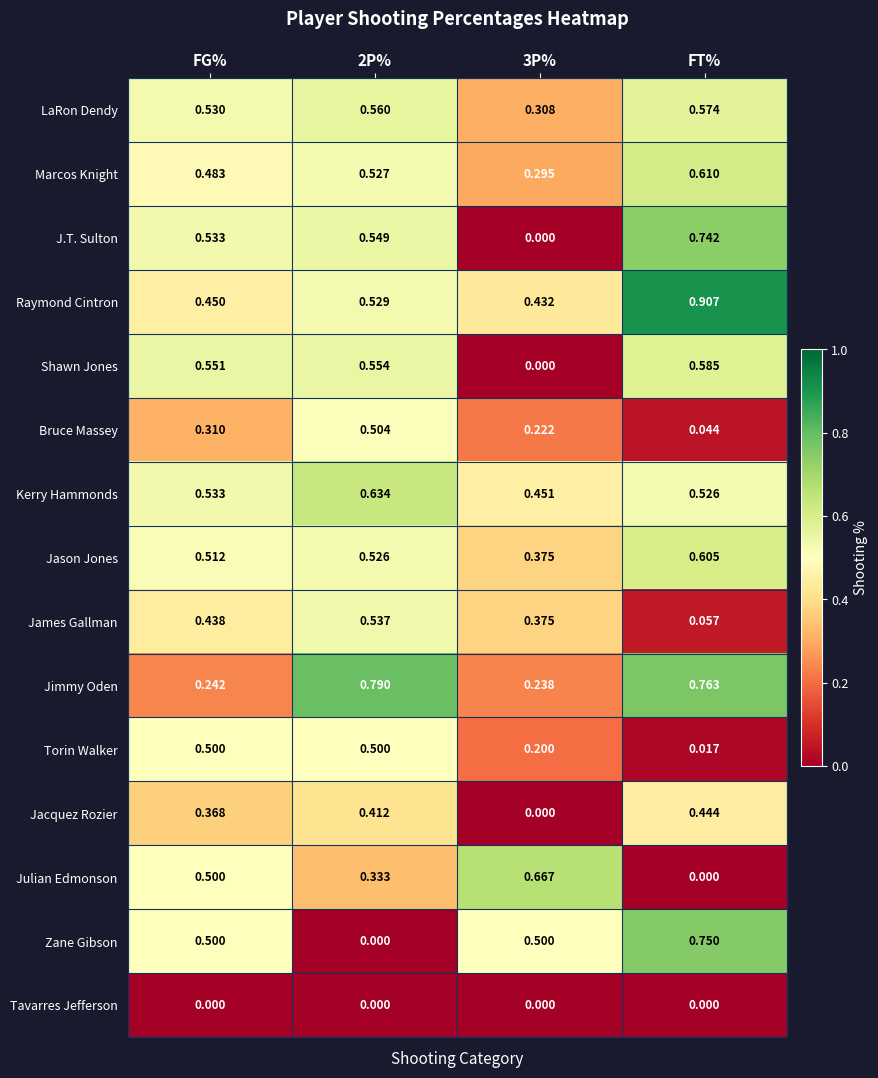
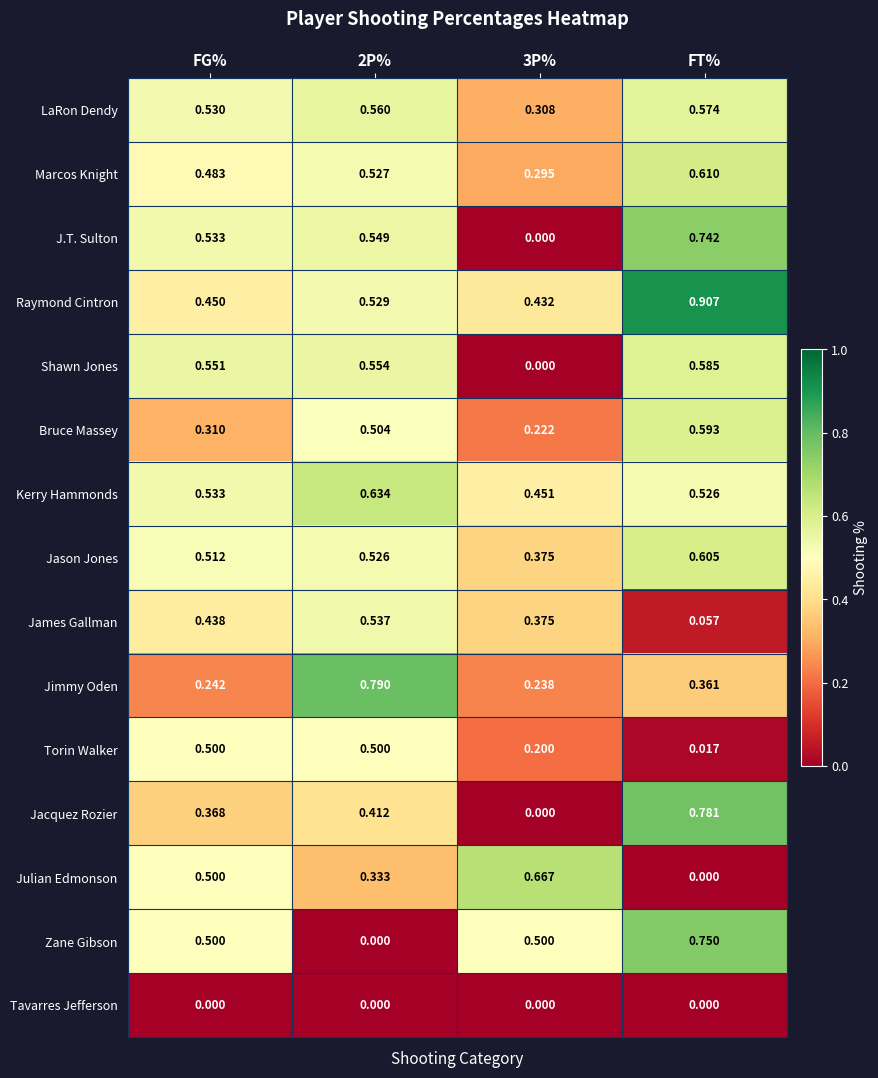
  {
    "LaRon Dendy": {
      "FG%": 0.530,
      "2P%": 0.560,
      "3P%": 0.308,
      "FT%": 0.574
    },
    "Marcos Knight": {
      "FG%": 0.483,
      "2P%": 0.527,
      "3P%": 0.295,
      "FT%": 0.610
    },
    "J.T. Sulton": {
      "FG%": 0.533,
      "2P%": 0.549,
      "3P%": 0.000,
      "FT%": 0.742
    },
    "Raymond Cintron": {
      "FG%": 0.450,
      "2P%": 0.529,
      "3P%": 0.432,
      "FT%": 0.907
    },
    "Shawn Jones": {
      "FG%": 0.551,
      "2P%": 0.554,
      "3P%": 0.000,
      "FT%": 0.585
    },
    "Bruce Massey": {
      "FG%": 0.310,
      "2P%": 0.504,
      "3P%": 0.222,
-     "FT%": 0.044
+     "FT%": 0.593
    },
    "Kerry Hammonds": {
      "FG%": 0.533,
      "2P%": 0.634,
      "3P%": 0.451,
      "FT%": 0.526
    },
    "Jason Jones": {
      "FG%": 0.512,
      "2P%": 0.526,
      "3P%": 0.375,
      "FT%": 0.605
    },
    "James Gallman": {
      "FG%": 0.438,
      "2P%": 0.537,
      "3P%": 0.375,
      "FT%": 0.057
    },
    "Jimmy Oden": {
      "FG%": 0.242,
      "2P%": 0.790,
      "3P%": 0.238,
-     "FT%": 0.763
+     "FT%": 0.361
    },
    "Torin Walker": {
      "FG%": 0.500,
      "2P%": 0.500,
      "3P%": 0.200,
      "FT%": 0.017
    },
    "Jacquez Rozier": {
      "FG%": 0.368,
      "2P%": 0.412,
      "3P%": 0.000,
-     "FT%": 0.444
+     "FT%": 0.781
    },
    "Julian Edmonson": {
      "FG%": 0.500,
      "2P%": 0.333,
      "3P%": 0.667,
      "FT%": 0.000
    },
    "Zane Gibson": {
      "FG%": 0.500,
      "2P%": 0.000,
      "3P%": 0.500,
      "FT%": 0.750
    },
    "Tavarres Jefferson": {
      "FG%": 0.000,
      "2P%": 0.000,
      "3P%": 0.000,
      "FT%": 0.000
    }
  }
